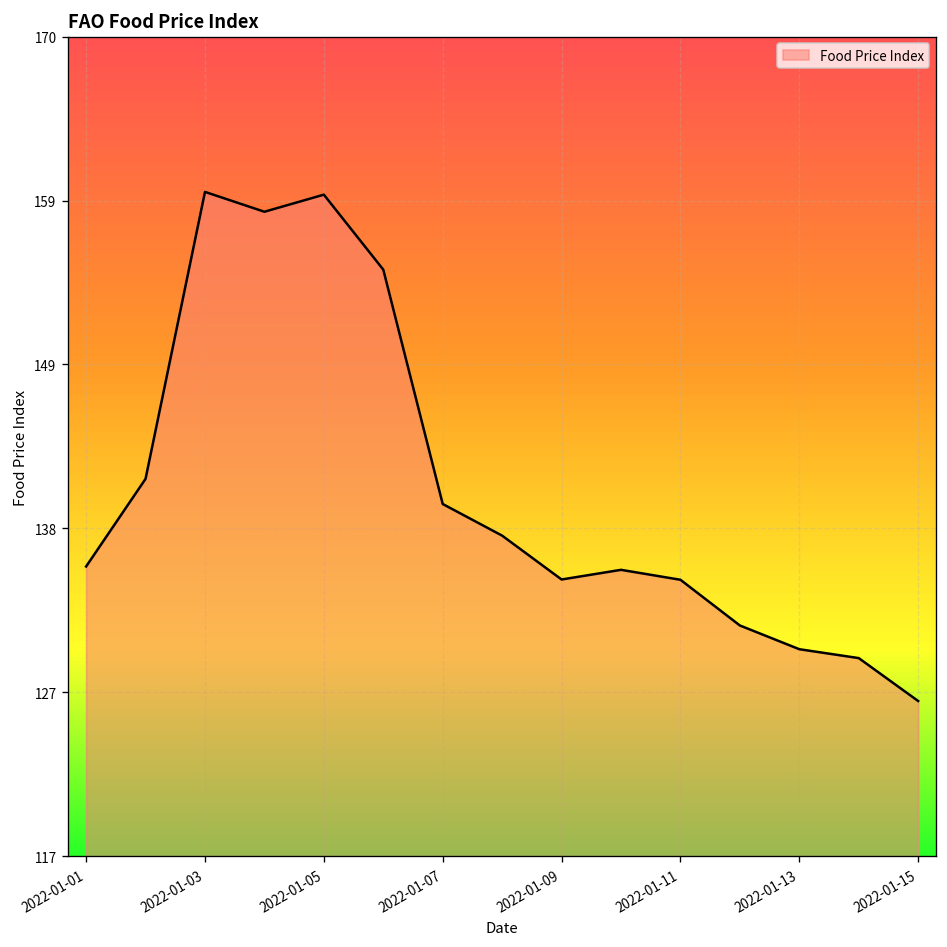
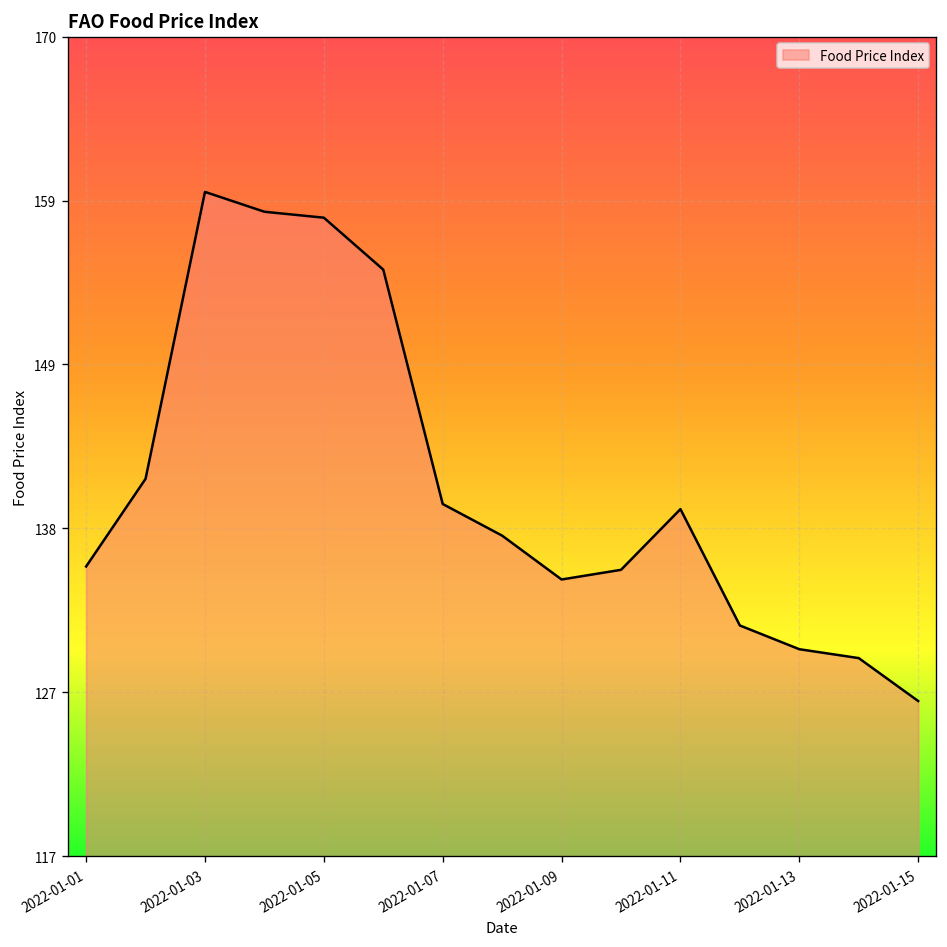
  {
    "2022-01-01": 135.6,
    "2022-01-03": 159.7,
-   "2022-01-05": 159.5,
+   "2022-01-05": 158.1,
    "2022-01-07": 139.6,
    "2022-01-09": 134.8,
-   "2022-01-11": 134.7,
+   "2022-01-11": 139.3,
    "2022-01-13": 130.3,
    "2022-01-15": 126.9
  }
